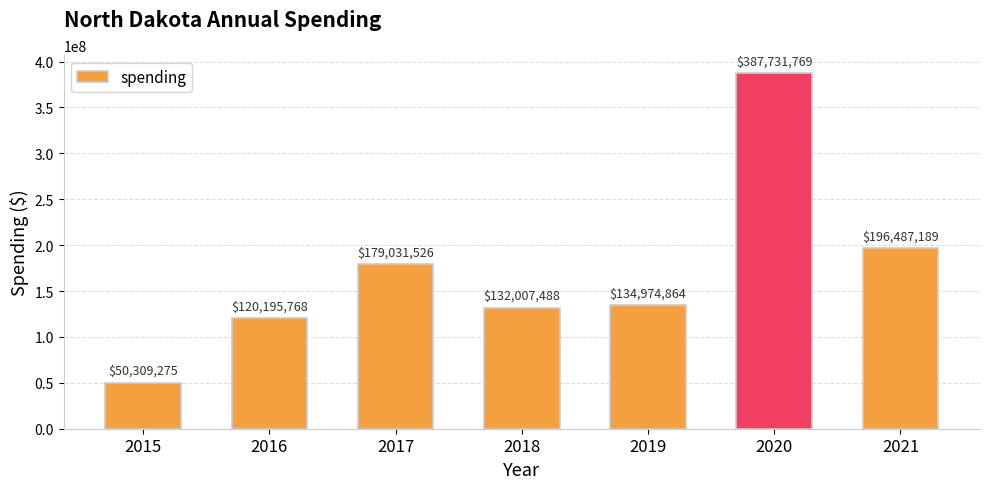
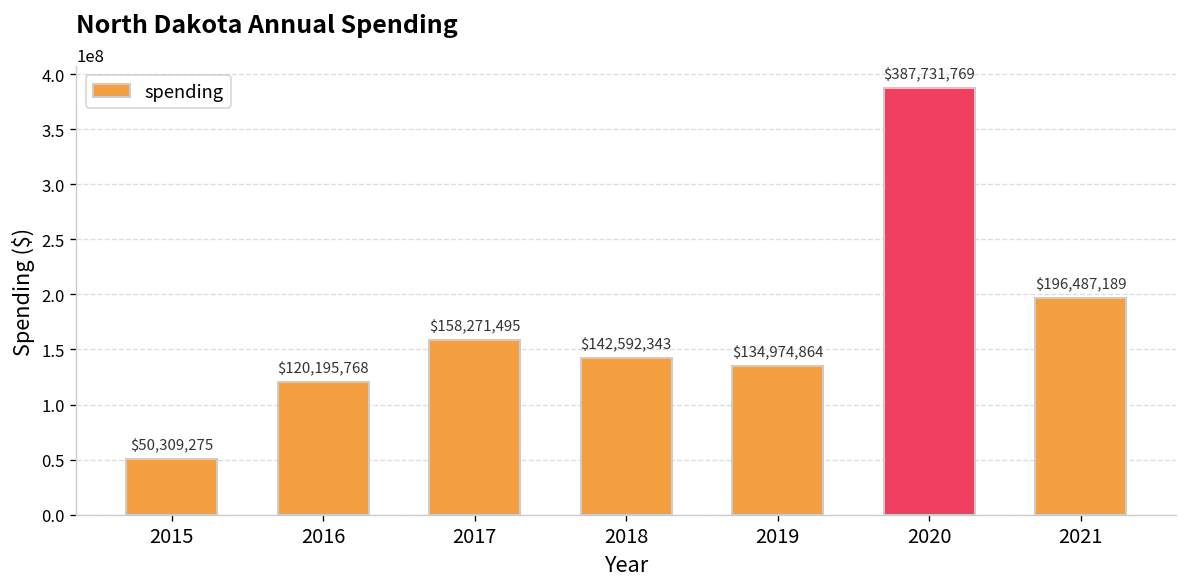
  {
    "2015": "$50,309,275",
    "2016": "$120,195,768",
-   "2017": "$179,031,526",
-   "2018": "$132,007,488",
+   "2017": "$158,271,495",
+   "2018": "$142,592,343",
    "2019": "$134,974,864",
    "2020": "$387,731,769",
    "2021": "$196,487,189"
  }
